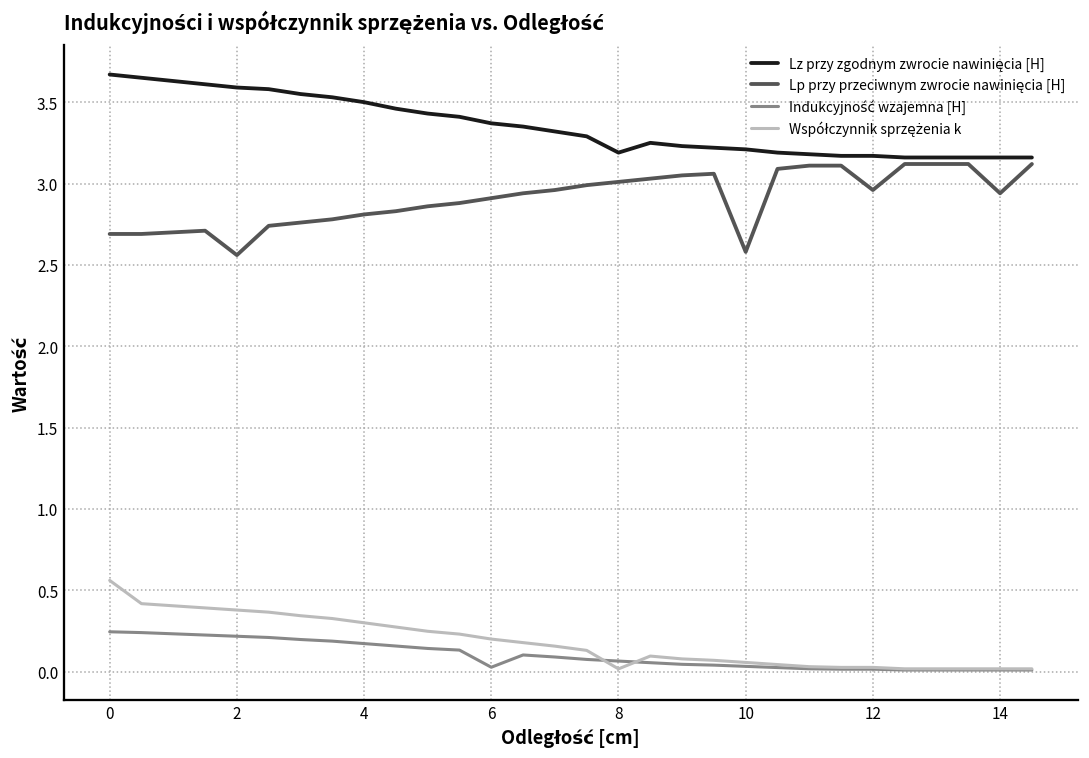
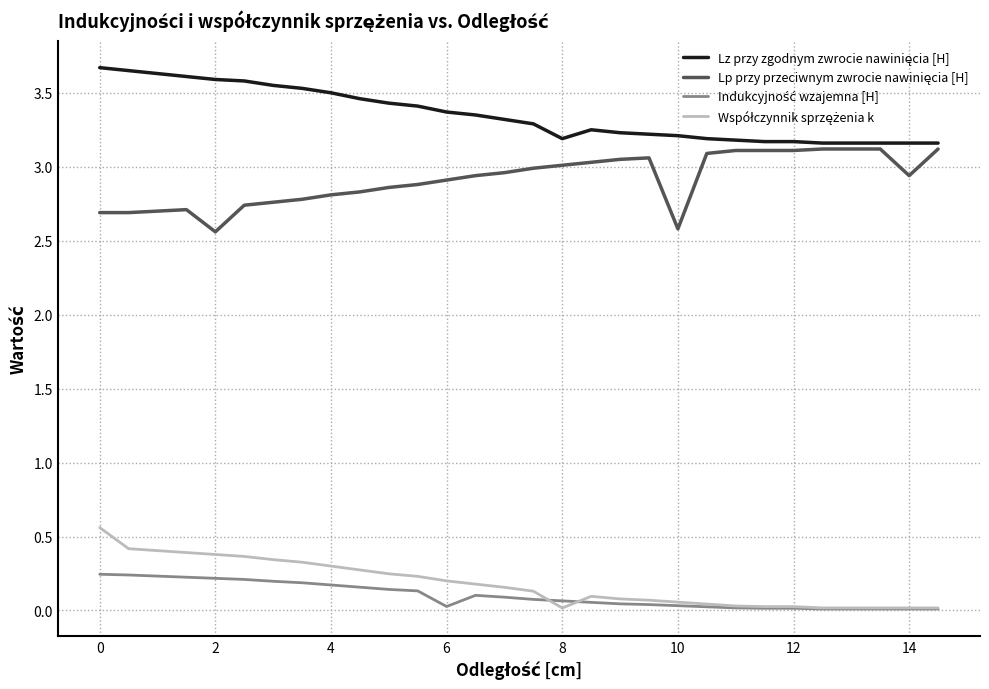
  {
    "Lz przy zgodnym zwrocie nawinięcia [H]": {
      "0": 3.67,
      "2": 3.59,
      "4": 3.50,
      "6": 3.37,
      "8": 3.19,
      "10": 3.21,
      "12": 3.17,
      "14": 3.16
    },
    "Lp przy przeciwnym zwrocie nawinięcia [H]": {
      "0": 2.69,
      "2": 2.56,
      "4": 2.81,
      "6": 2.91,
      "8": 3.01,
      "10": 2.58,
-     "12": 2.96,
+     "12": 3.11,
      "14": 2.94
    },
    "Indukcyjność wzajemna [H]": {
      "0": 0.25,
      "2": 0.22,
      "4": 0.17,
      "6": 0.03,
      "8": 0.07,
      "10": 0.03
    },
    "Współczynnik sprzężenia k": {
      "0": 0.56,
      "2": 0.38,
      "4": 0.30,
      "6": 0.20,
      "8": 0.02,
      "10": 0.06
    }
  }
